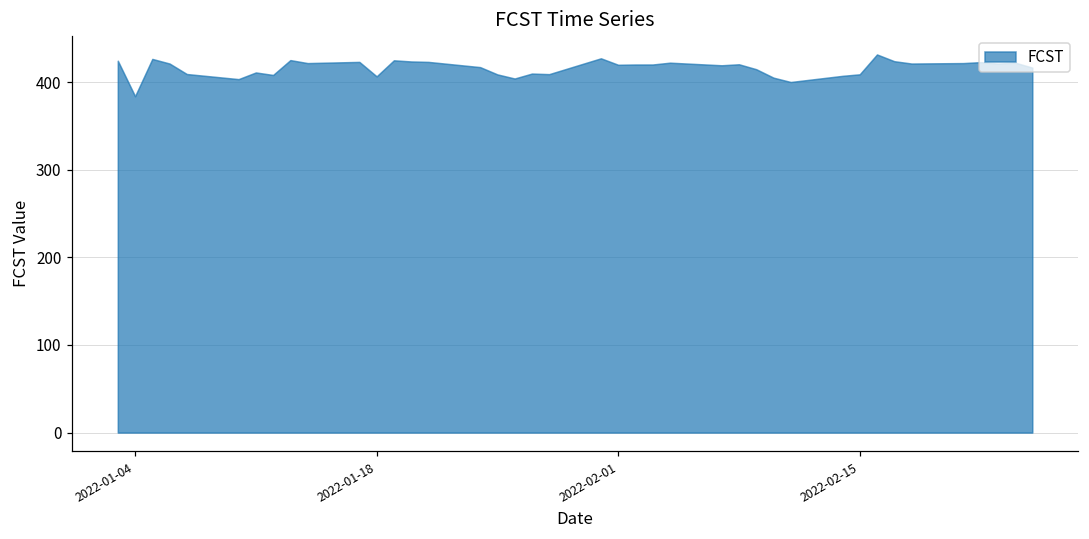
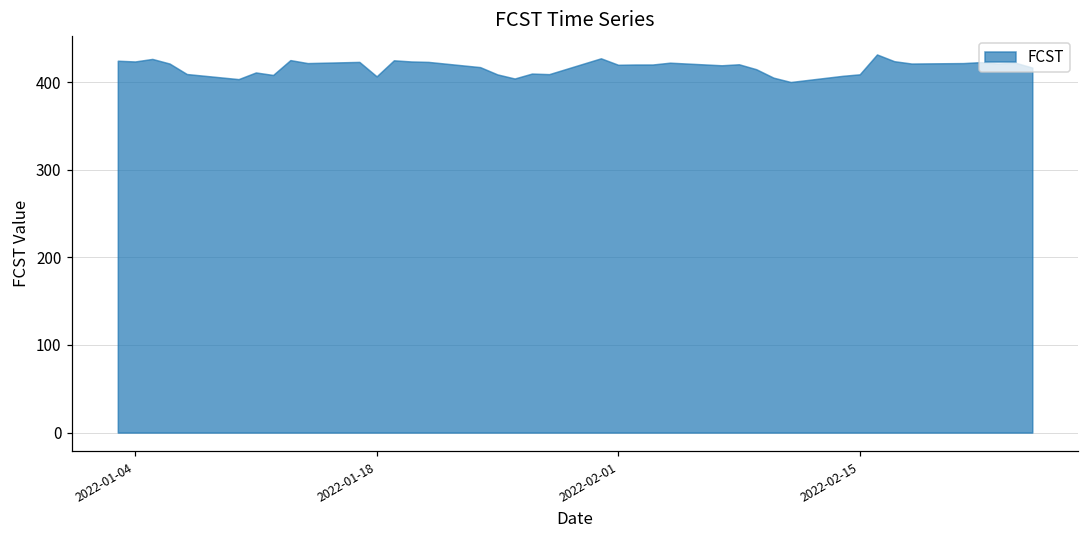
  {
-   "2022-01-04": 380,
+   "2022-01-04": 420,
    "2022-01-18": 410,
    "2022-02-01": 420,
    "2022-02-15": 410
  }
